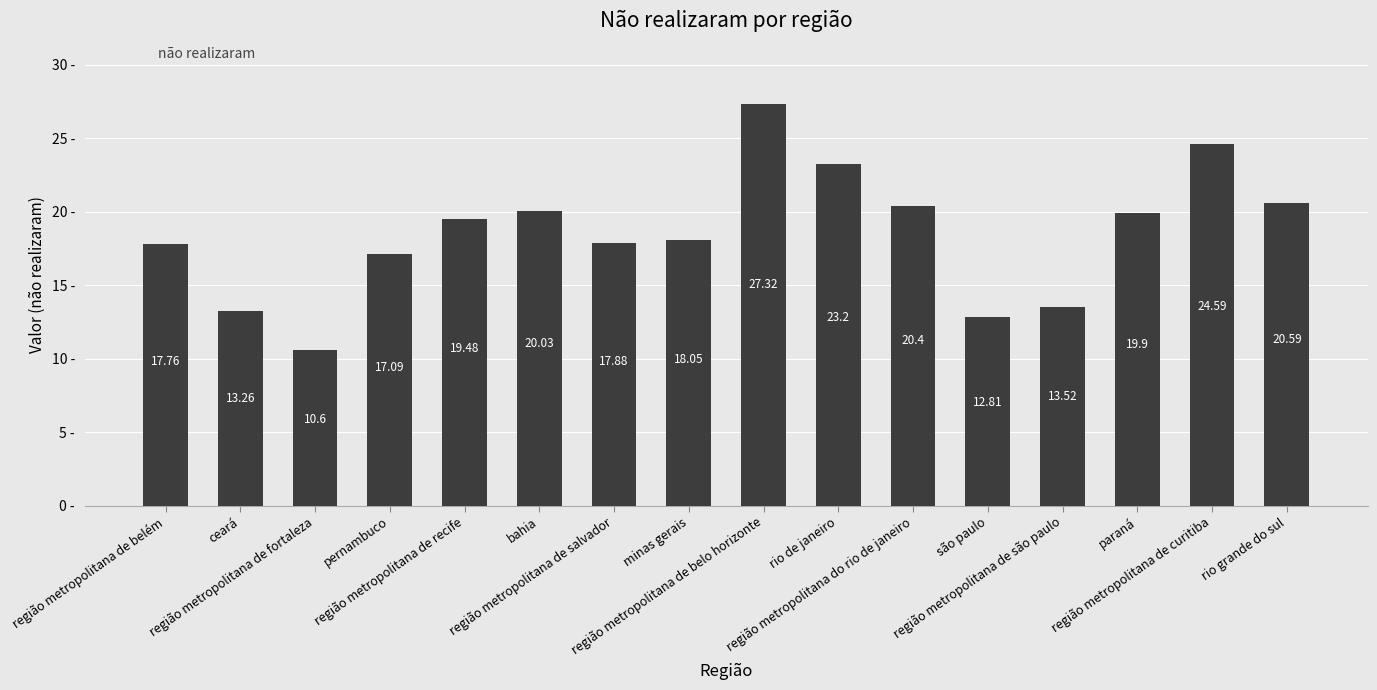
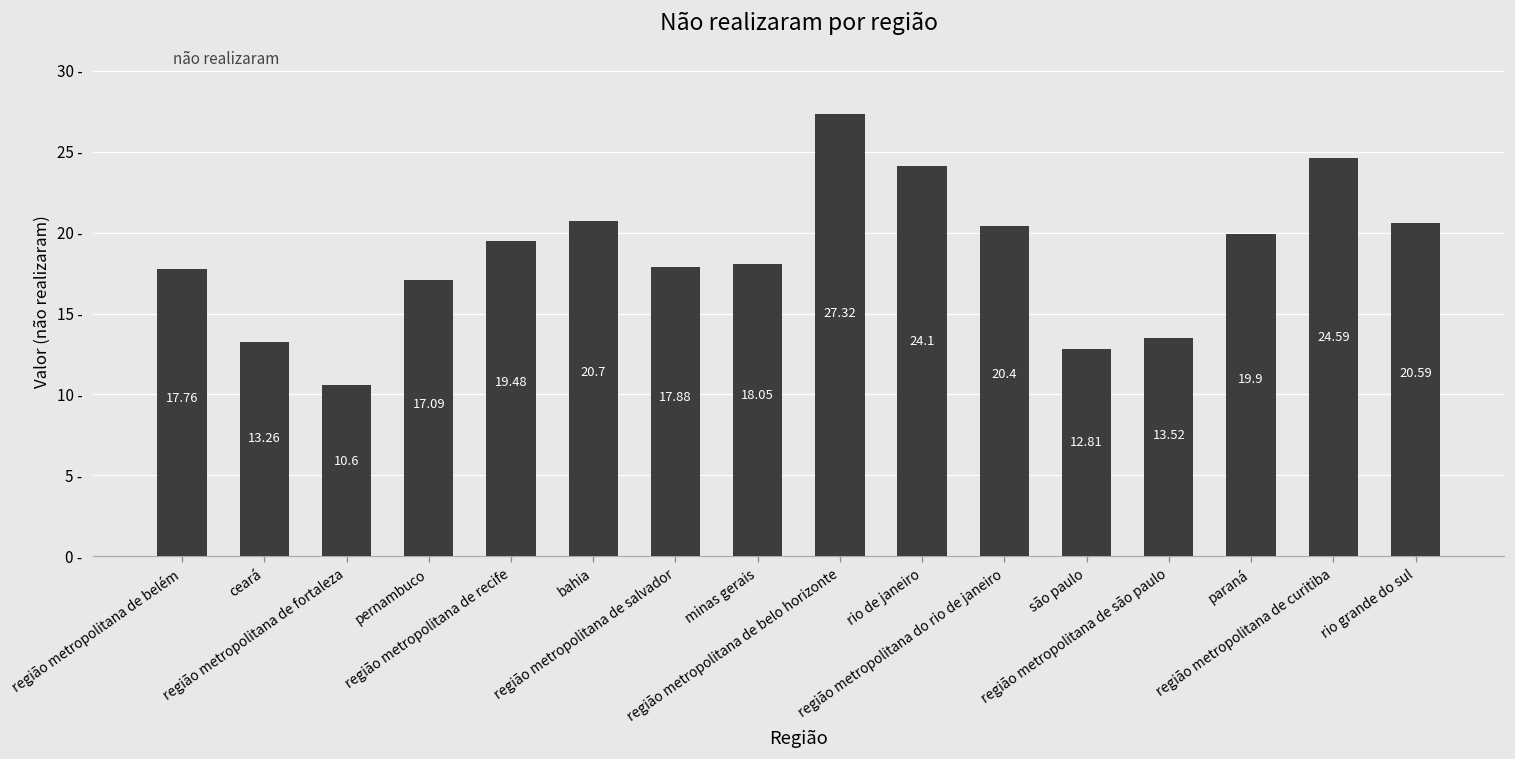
  {
    "região metropolitana de belém": 17.76,
    "ceará": 13.26,
    "região metropolitana de fortaleza": 10.6,
    "pernambuco": 17.09,
    "região metropolitana de recife": 19.48,
-   "bahia": 20.03,
+   "bahia": 20.7,
    "região metropolitana de salvador": 17.88,
    "minas gerais": 18.05,
    "região metropolitana de belo horizonte": 27.32,
-   "rio de janeiro": 23.2,
+   "rio de janeiro": 24.1,
    "região metropolitana do rio de janeiro": 20.4,
    "são paulo": 12.81,
    "região metropolitana de são paulo": 13.52,
    "paraná": 19.9,
    "região metropolitana de curitiba": 24.59,
    "rio grande do sul": 20.59
  }
